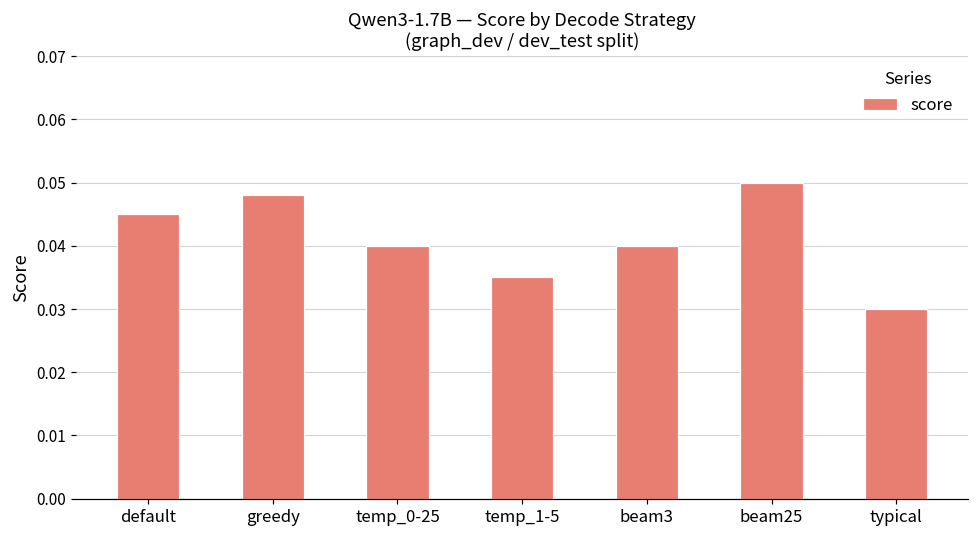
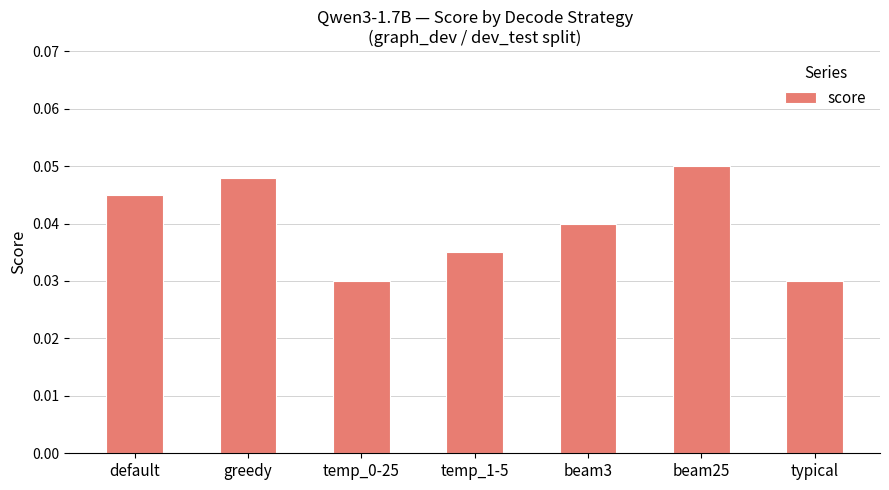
  {
    "default": 0.045,
    "greedy": 0.048,
-   "temp_0-25": 0.04,
+   "temp_0-25": 0.03,
    "temp_1-5": 0.035,
    "beam3": 0.04,
    "beam25": 0.05,
    "typical": 0.03
  }
